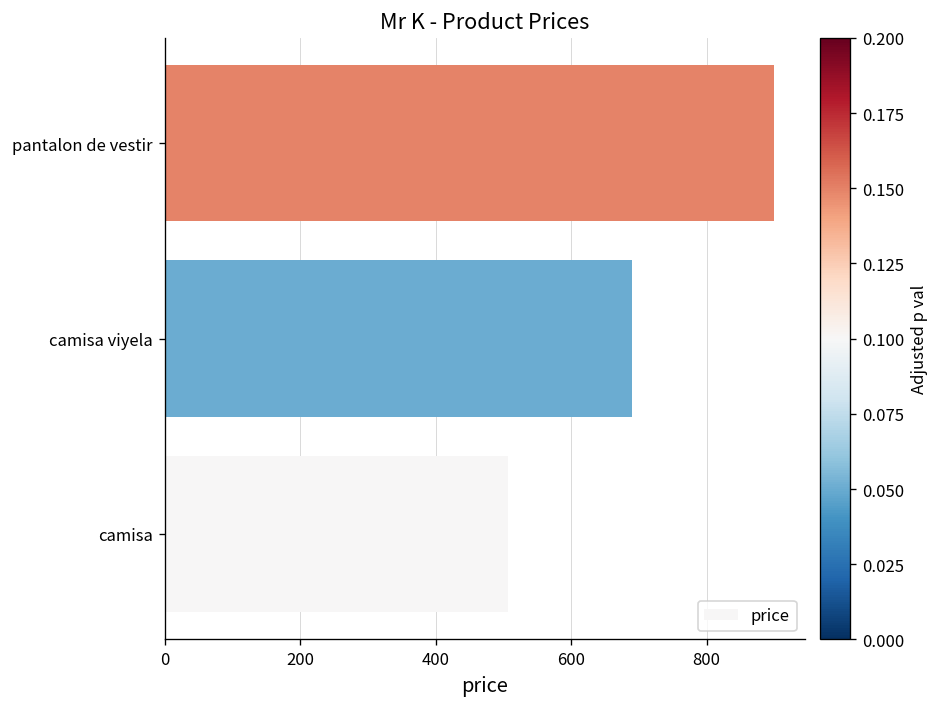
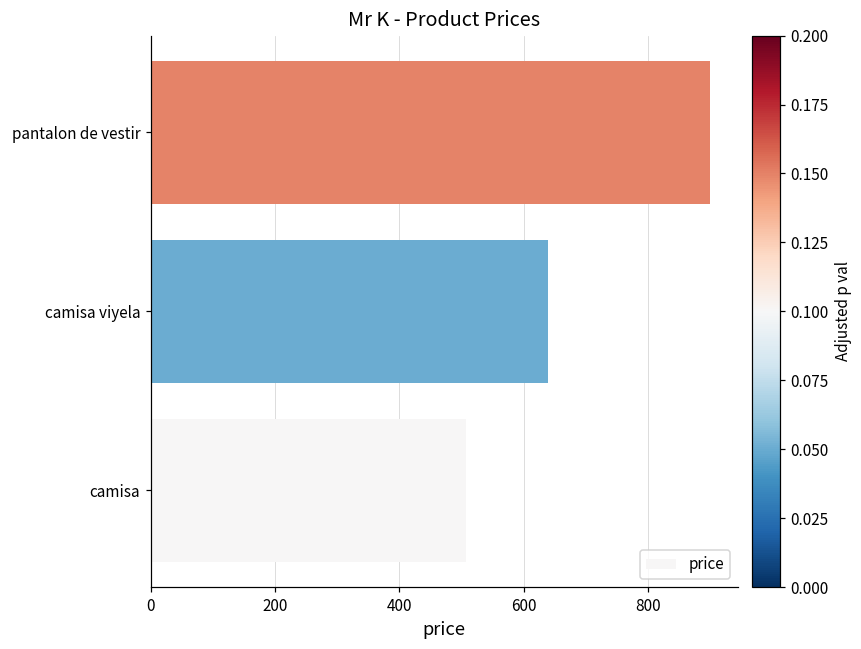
  {
    "pantalon de vestir": 900,
-   "camisa viyela": 690,
+   "camisa viyela": 640,
    "camisa": 510
  }
